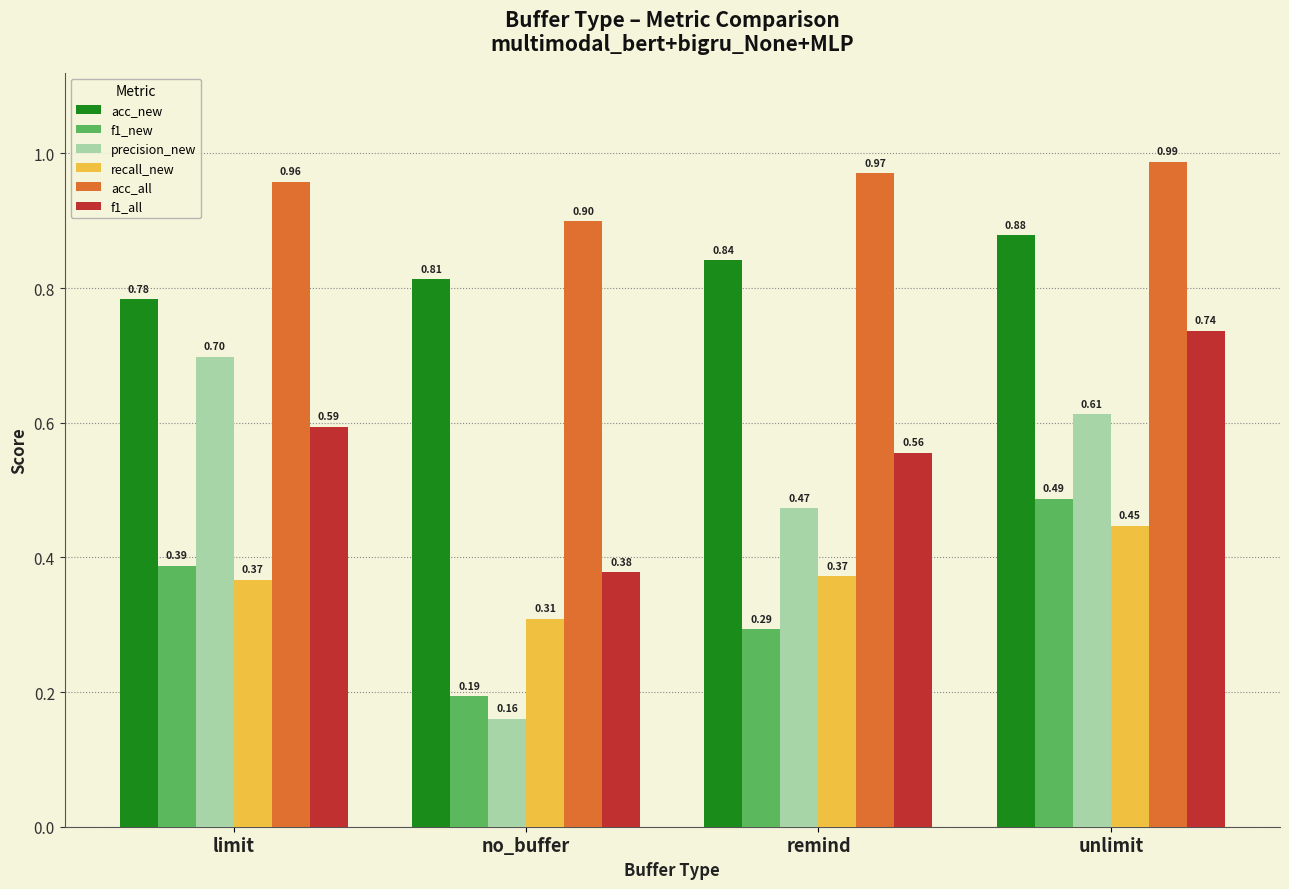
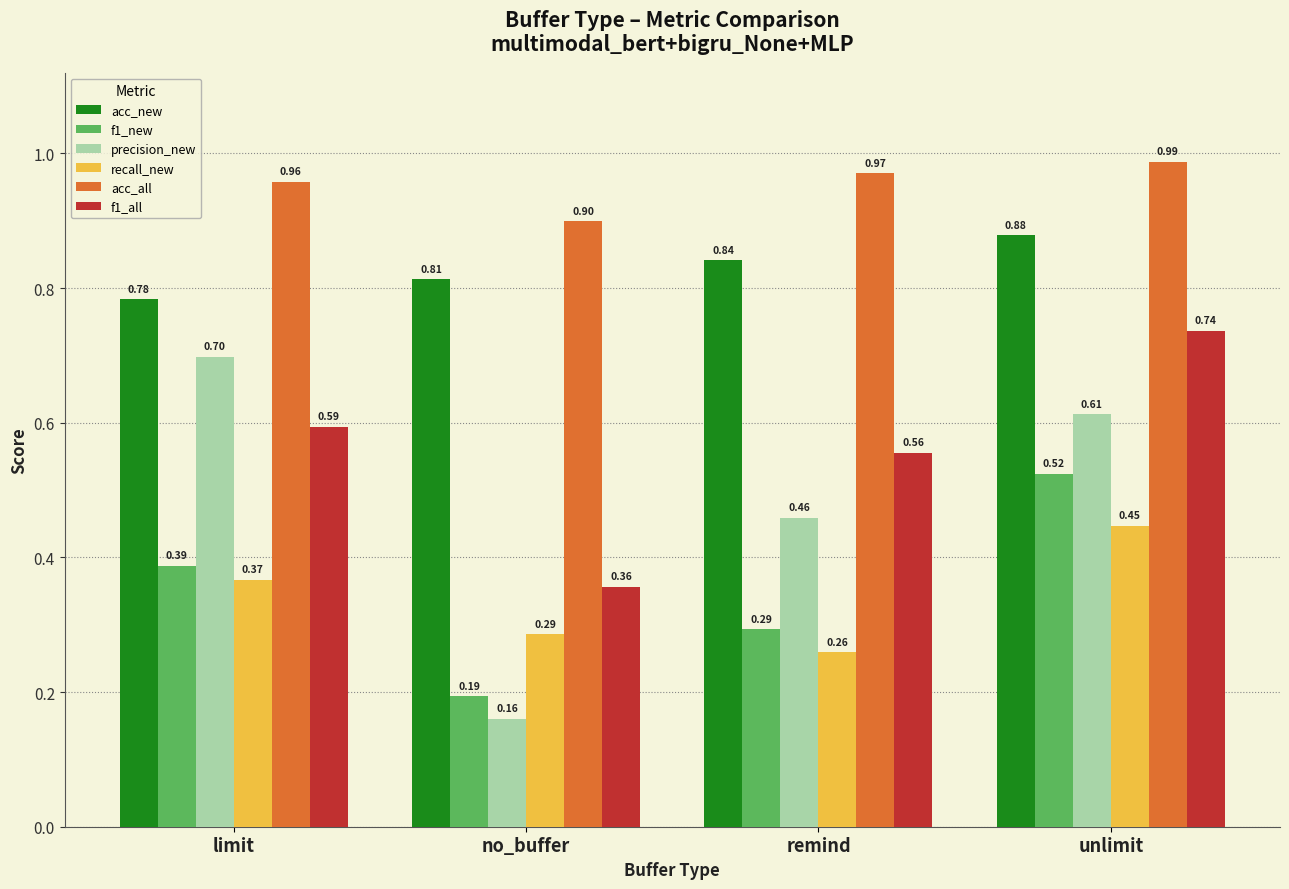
  {
    "acc_new": {
      "limit": 0.78,
      "no_buffer": 0.81,
      "remind": 0.84,
      "unlimit": 0.88
    },
    "f1_new": {
      "limit": 0.39,
      "no_buffer": 0.19,
      "remind": 0.29,
-     "unlimit": 0.49
+     "unlimit": 0.52
    },
    "precision_new": {
      "limit": 0.70,
      "no_buffer": 0.16,
-     "remind": 0.47,
+     "remind": 0.46,
      "unlimit": 0.61
    },
    "recall_new": {
      "limit": 0.37,
-     "no_buffer": 0.31,
-     "remind": 0.37,
+     "no_buffer": 0.29,
+     "remind": 0.26,
      "unlimit": 0.45
    },
    "acc_all": {
      "limit": 0.96,
      "no_buffer": 0.90,
      "remind": 0.97,
      "unlimit": 0.99
    },
    "f1_all": {
      "limit": 0.59,
-     "no_buffer": 0.38,
+     "no_buffer": 0.36,
      "remind": 0.56,
      "unlimit": 0.74
    }
  }
